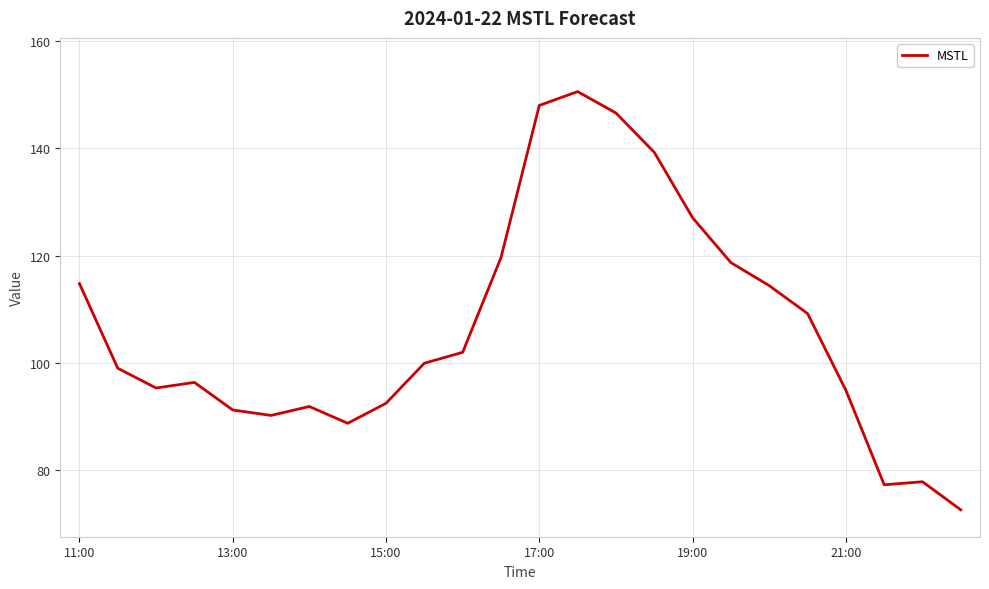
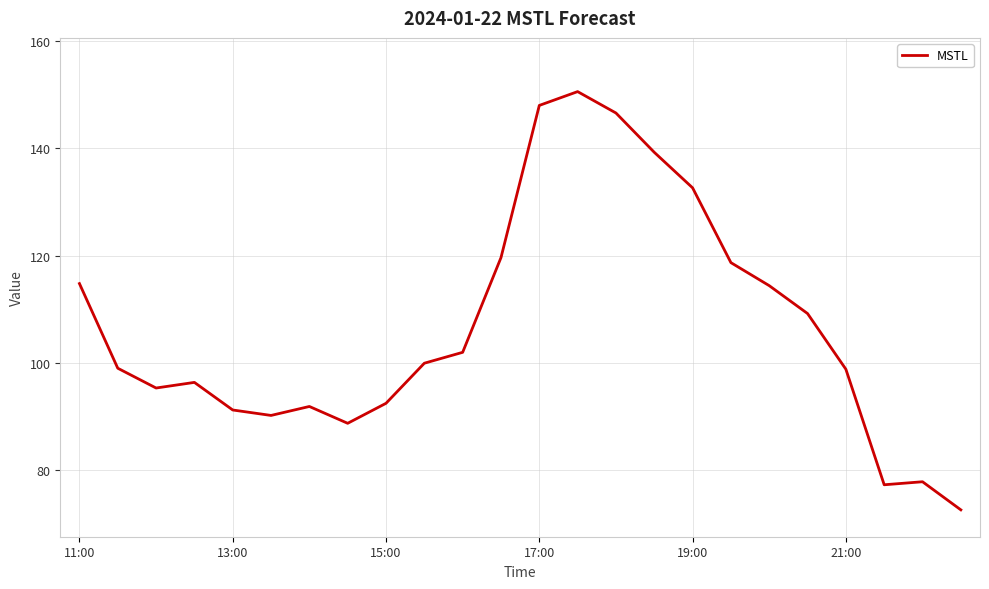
  {
    "11:00": 115,
    "13:00": 91,
    "15:00": 92,
    "17:00": 148,
-   "19:00": 127,
-   "21:00": 95
+   "19:00": 133,
+   "21:00": 99
  }
